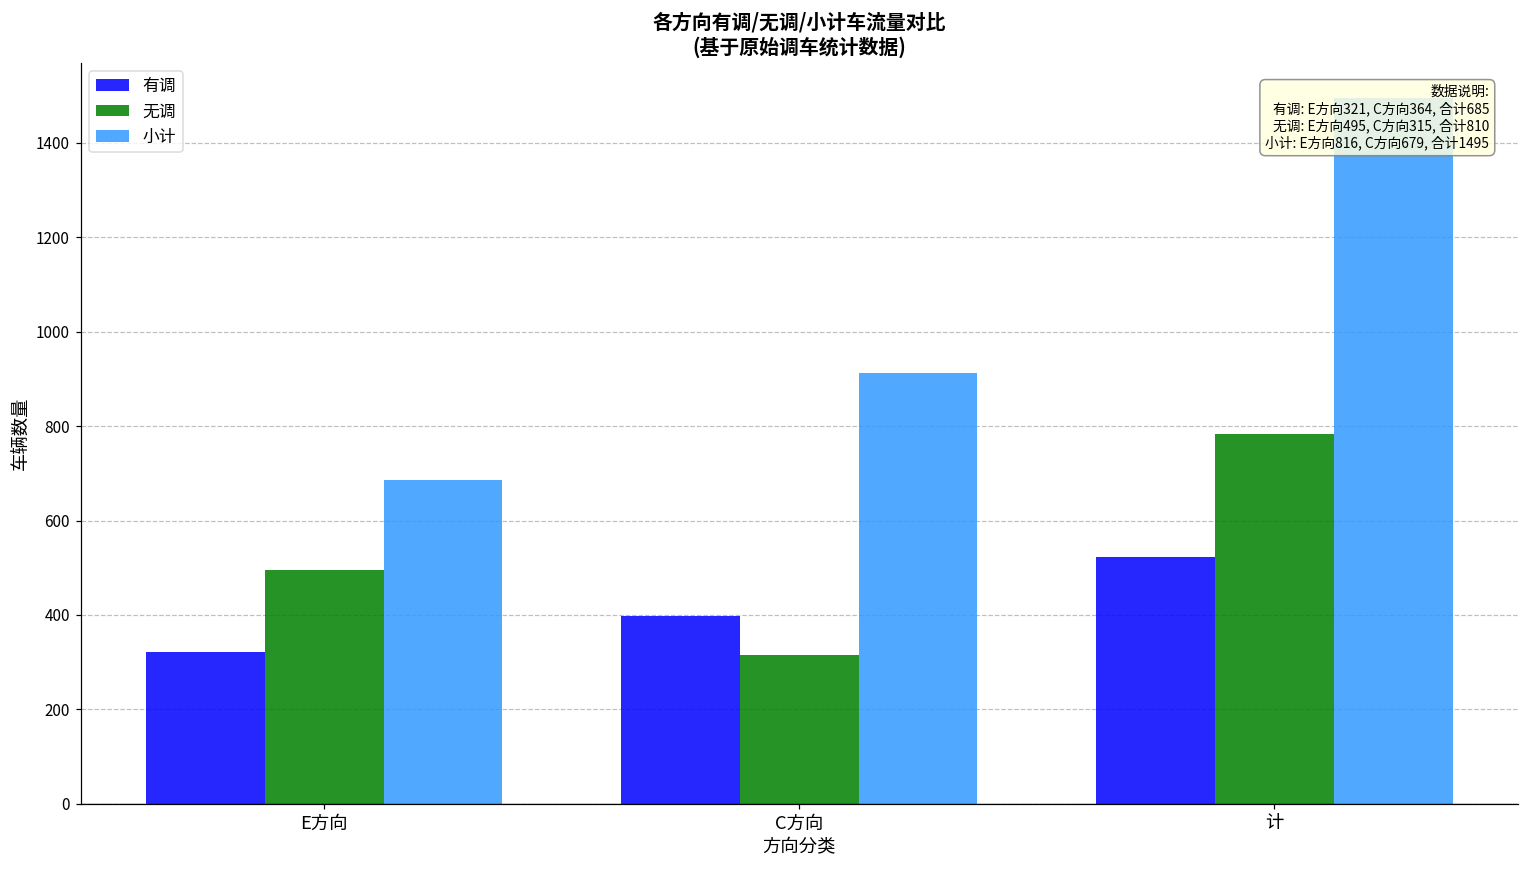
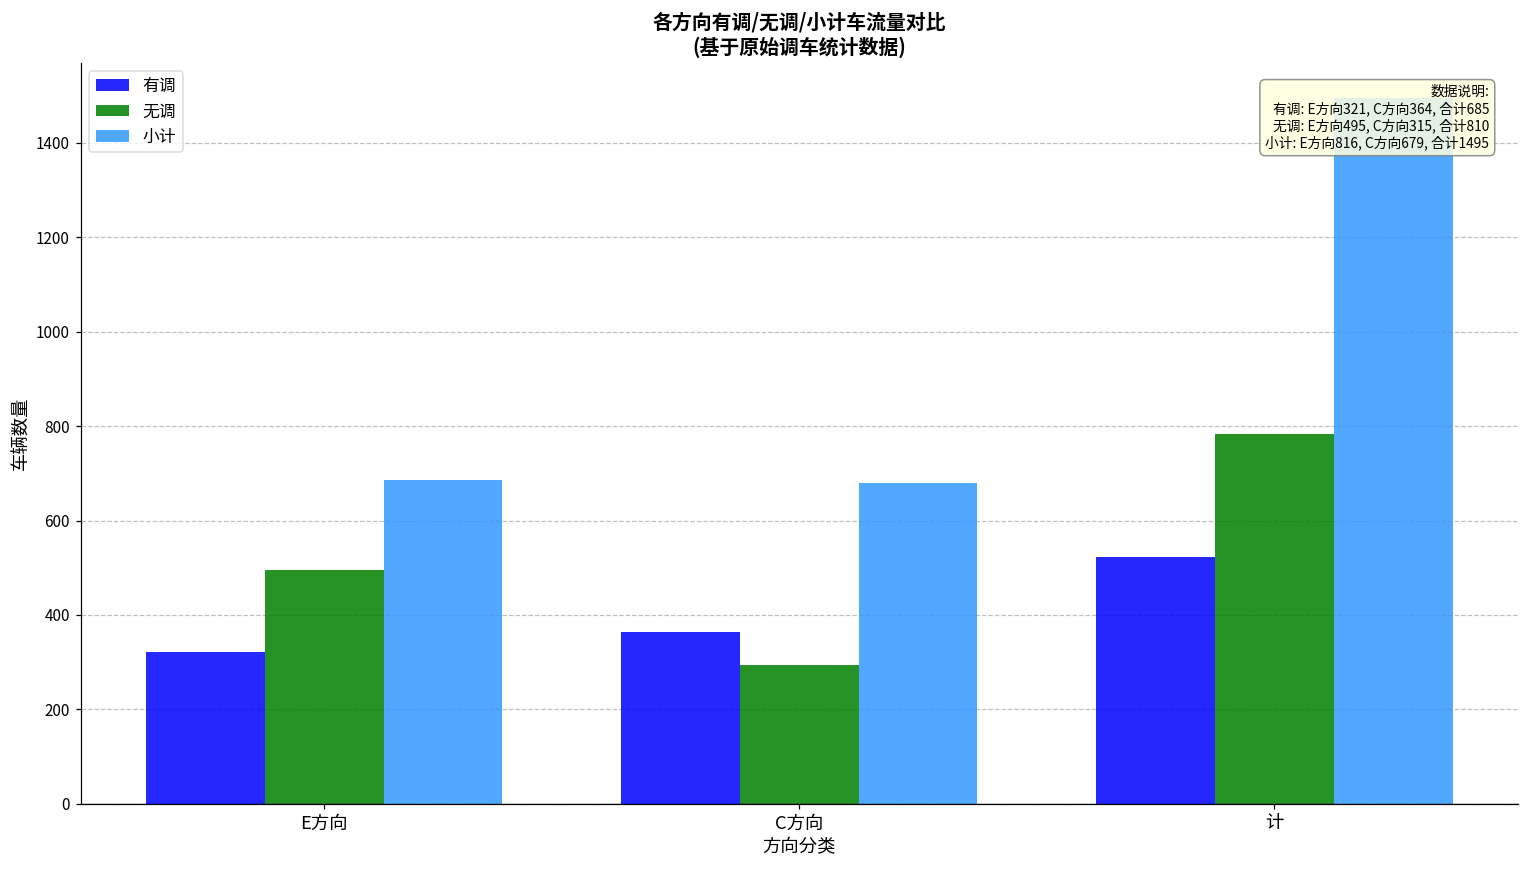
  {
    "有调": {
      "E方向": 320,
-     "C方向": 400,
+     "C方向": 360,
      "计": 520
    },
    "无调": {
      "E方向": 500,
-     "C方向": 320,
+     "C方向": 290,
      "计": 780
    },
    "小计": {
      "E方向": 690,
-     "C方向": 910
+     "C方向": 680
    }
  }
